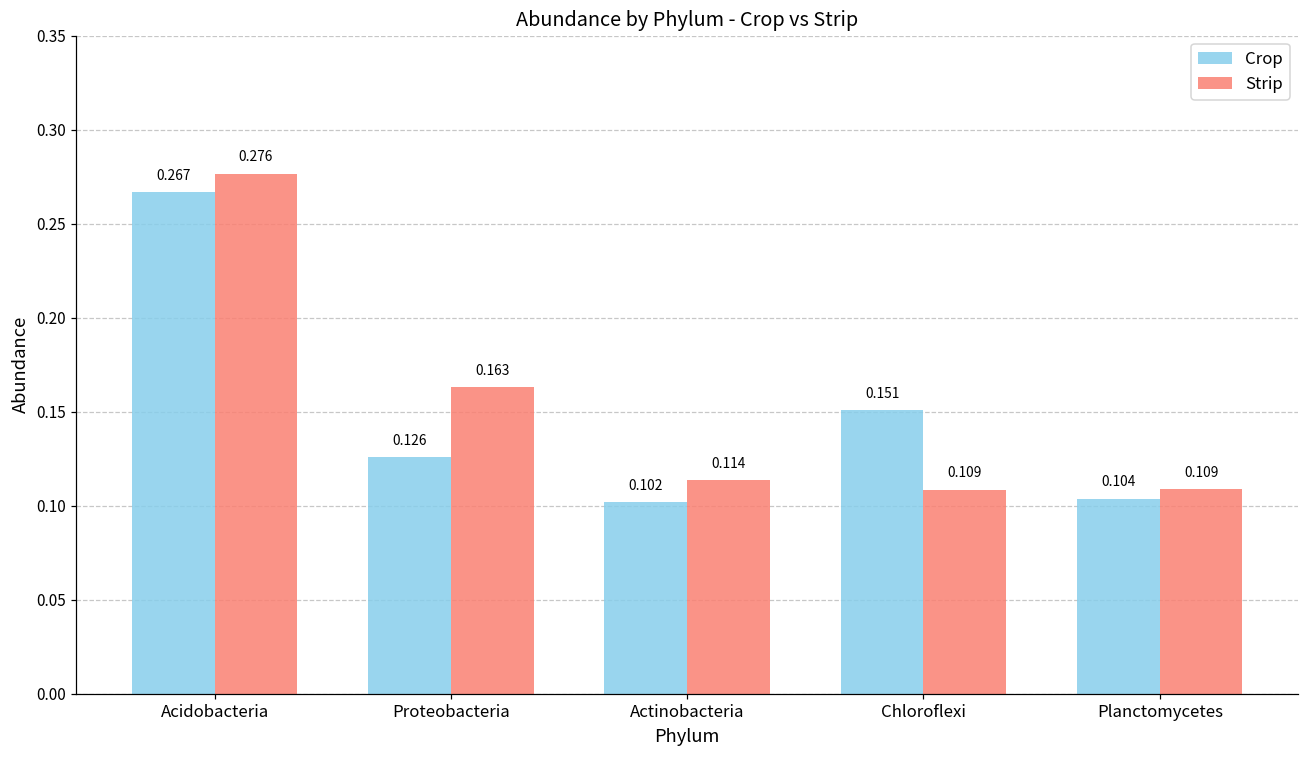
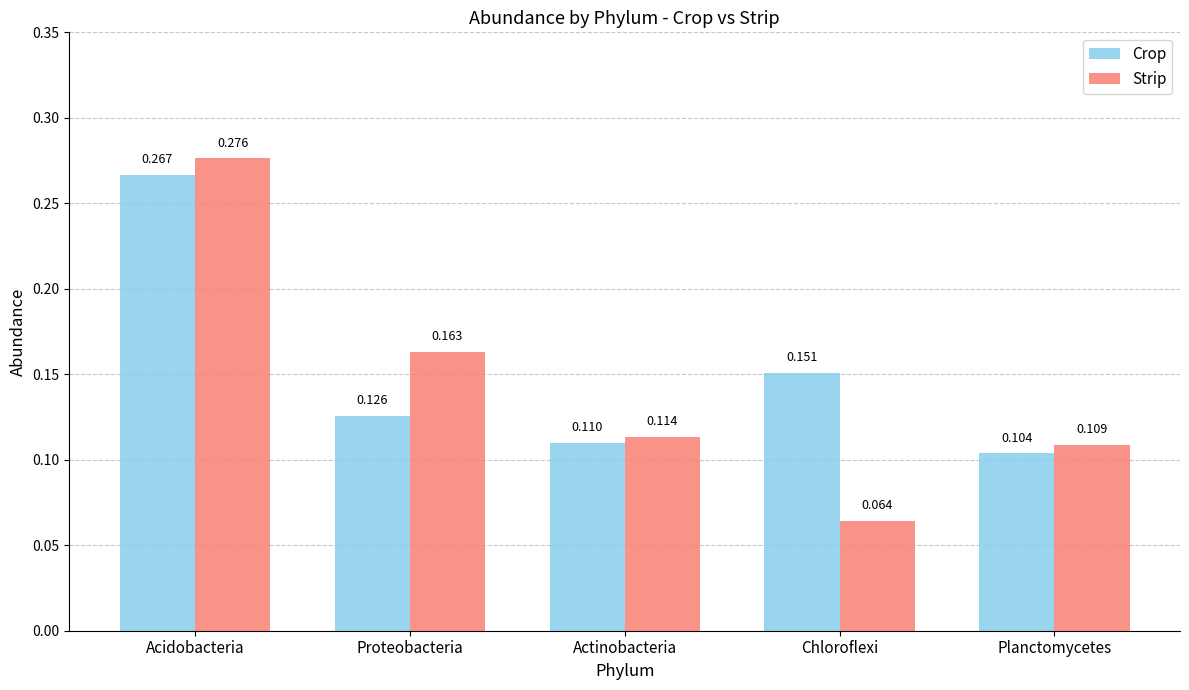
  {
    "Crop": {
      "Acidobacteria": 0.267,
      "Proteobacteria": 0.126,
-     "Actinobacteria": 0.102,
+     "Actinobacteria": 0.110,
      "Chloroflexi": 0.151,
      "Planctomycetes": 0.104
    },
    "Strip": {
      "Acidobacteria": 0.276,
      "Proteobacteria": 0.163,
      "Actinobacteria": 0.114,
-     "Chloroflexi": 0.109,
+     "Chloroflexi": 0.064,
      "Planctomycetes": 0.109
    }
  }
